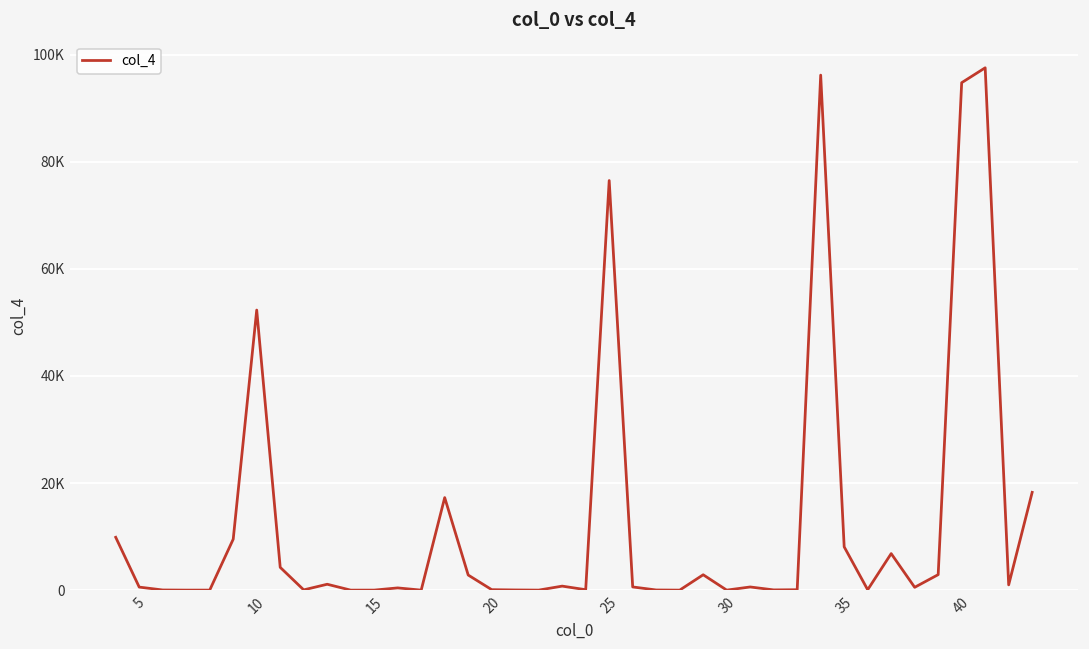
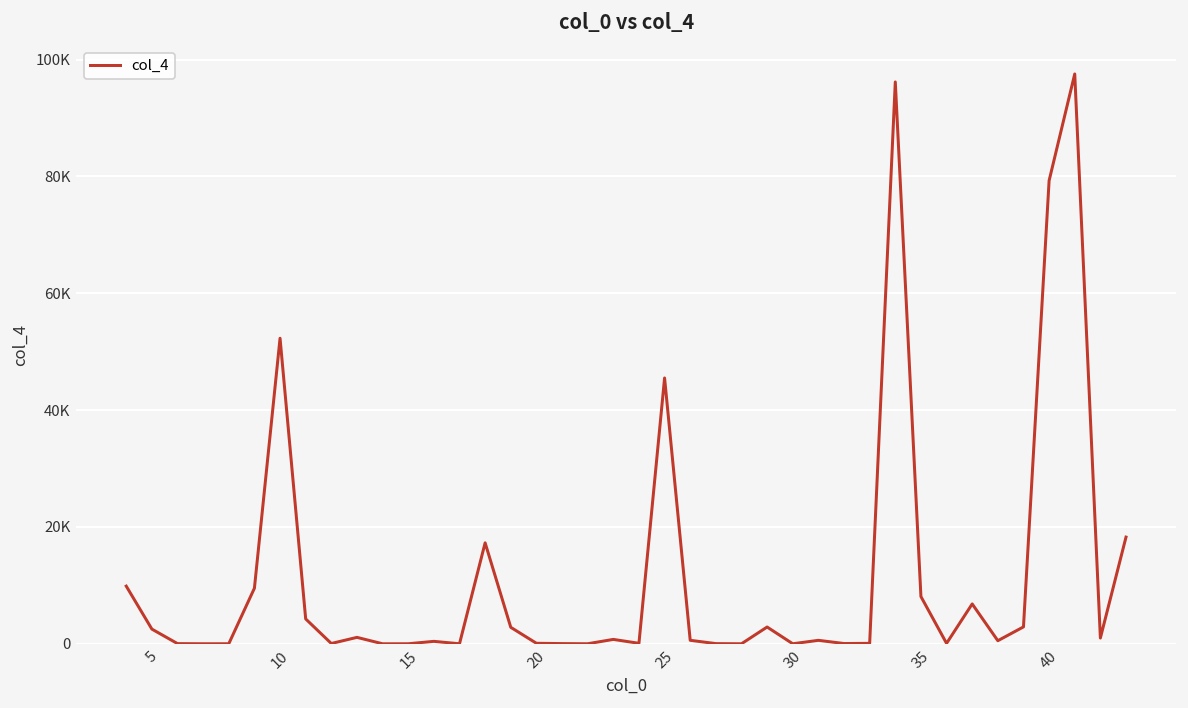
  {
-   "5": 1000,
+   "5": 3000,
    "10": 52000,
    "15": 0,
    "20": 0,
-   "25": 76000,
+   "25": 46000,
    "30": 0,
    "35": 8000,
-   "40": 95000
+   "40": 79000
  }
